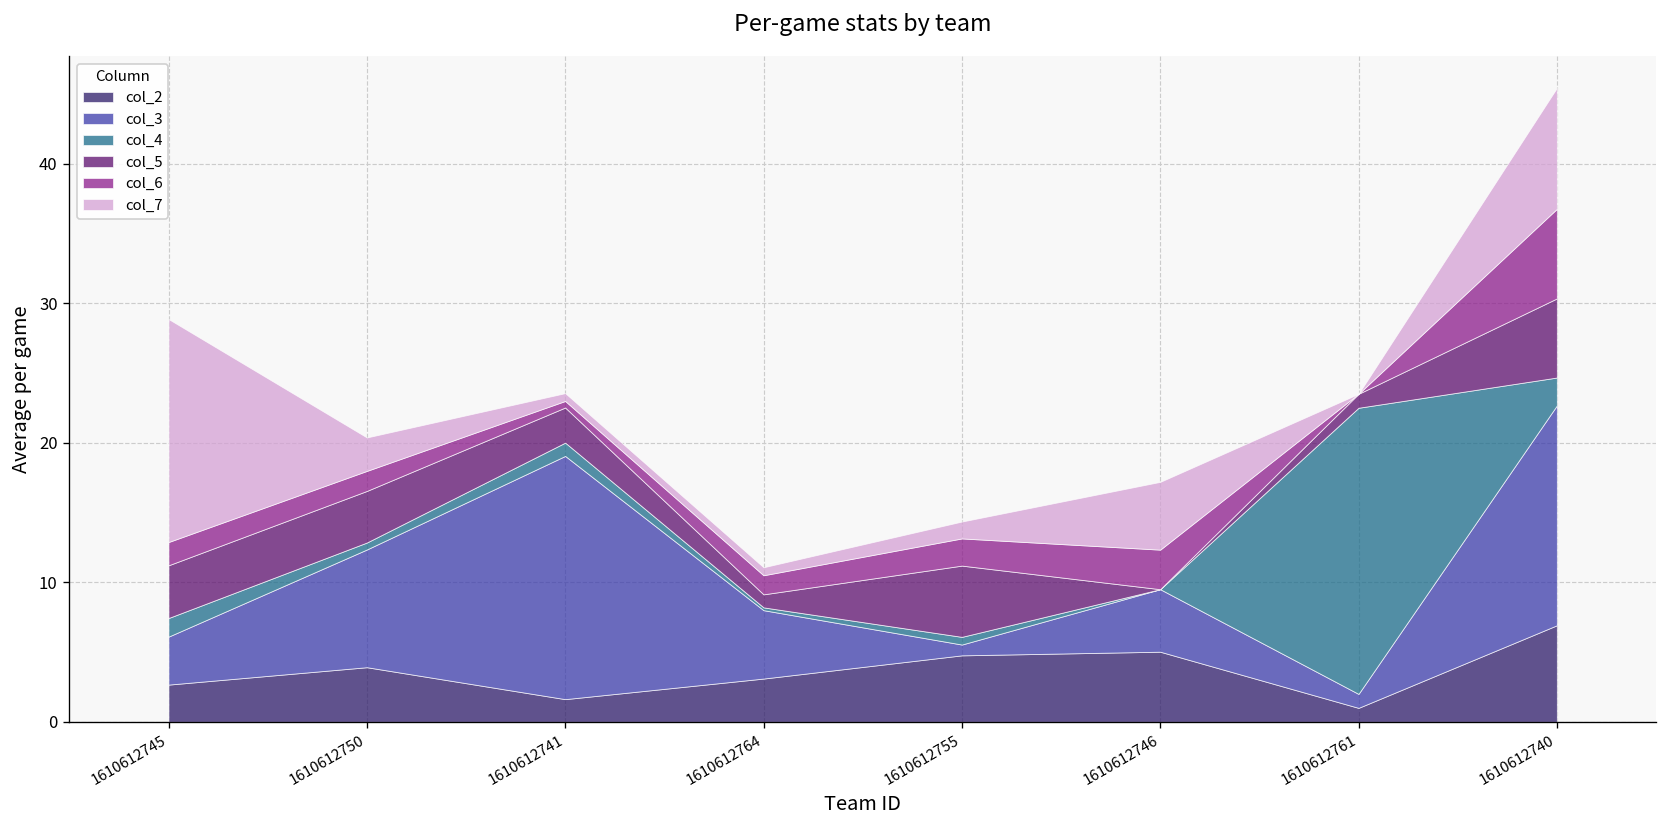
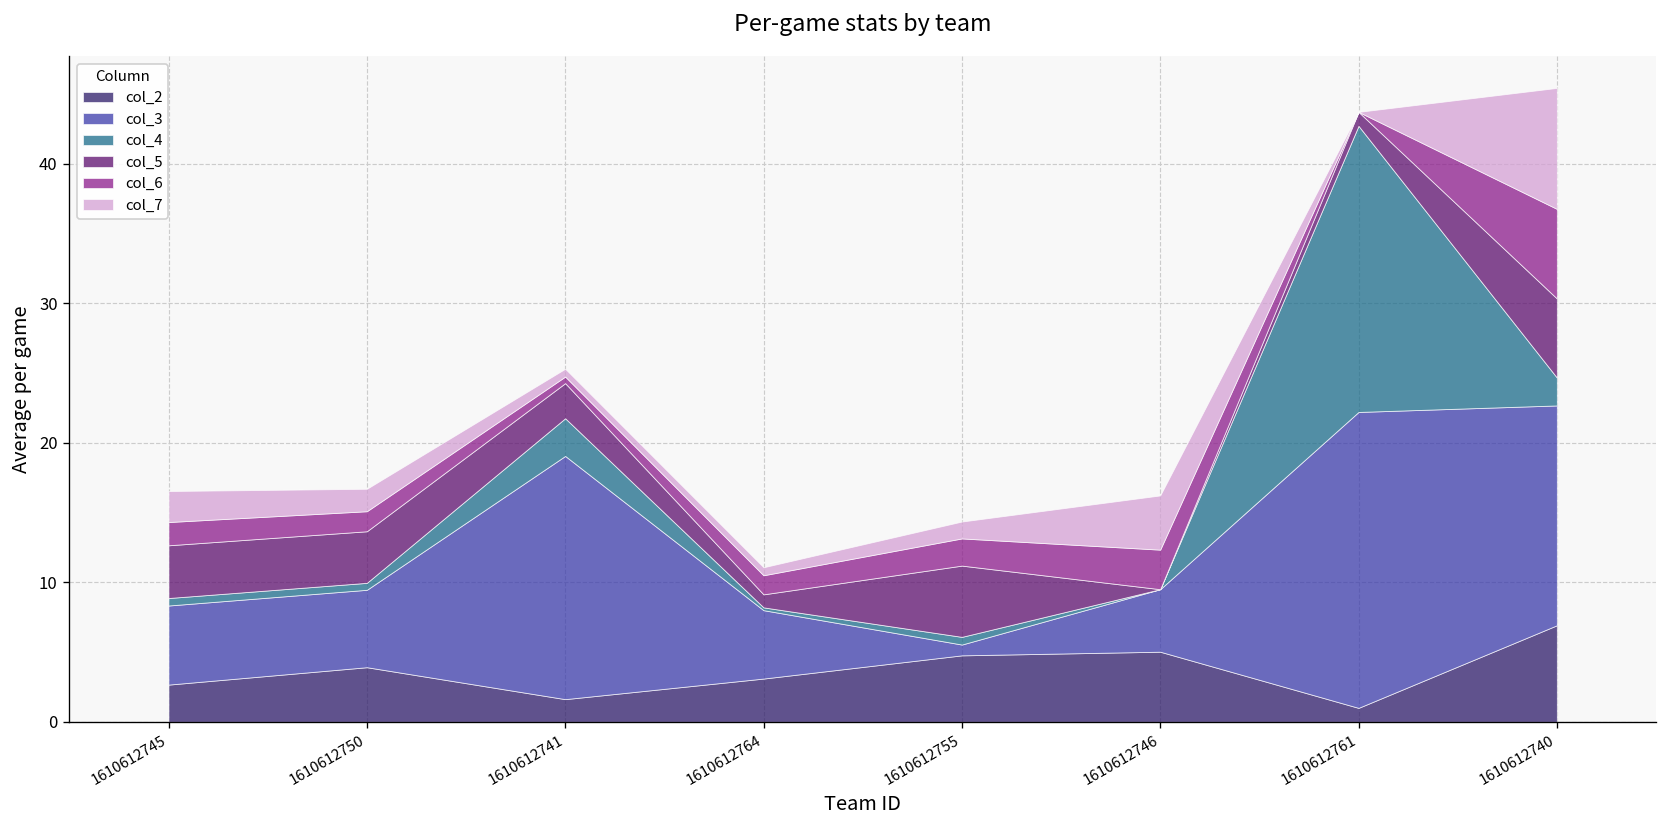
  {
    "col_3": {
-     "1610612745": 3.4,
-     "1610612750": 8.4,
+     "1610612745": 5.7,
+     "1610612750": 5.5,
      "1610612741": 17.4,
      "1610612755": 0.8,
-     "1610612761": 1.0,
+     "1610612761": 21.2,
      "1610612740": 15.8
    },
    "col_4": {
-     "1610612745": 1.3,
+     "1610612745": 0.5,
      "1610612750": 0.5,
-     "1610612741": 1.0,
+     "1610612741": 2.7,
      "1610612755": 0.6,
      "1610612761": 20.5,
      "1610612740": 2.0
    },
    "col_7": {
-     "1610612745": 16.0,
-     "1610612750": 2.4,
+     "1610612745": 2.2,
+     "1610612750": 1.6,
      "1610612741": 0.6,
      "1610612764": 0.6,
      "1610612755": 1.2,
-     "1610612746": 4.9,
+     "1610612746": 3.9,
      "1610612740": 8.7
    }
  }
